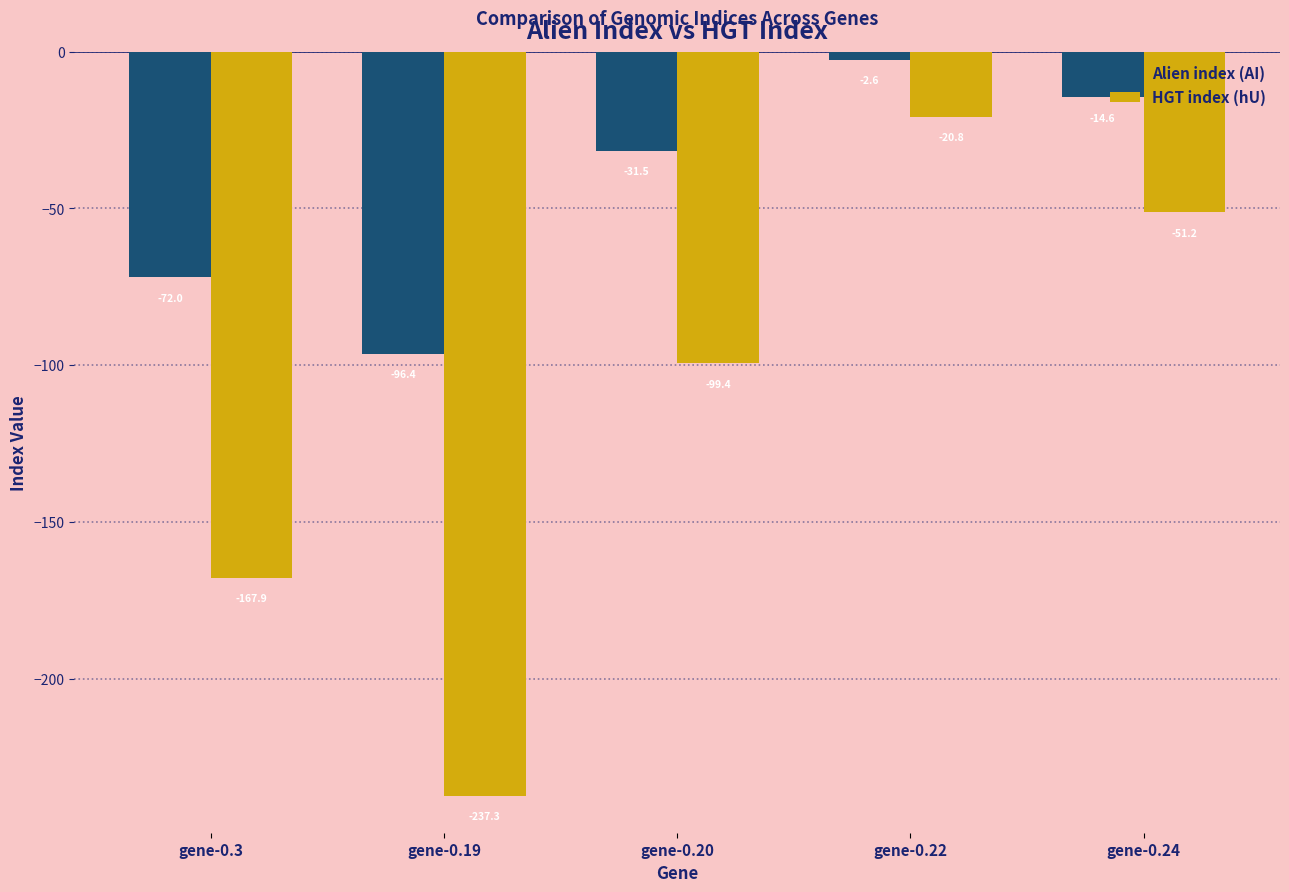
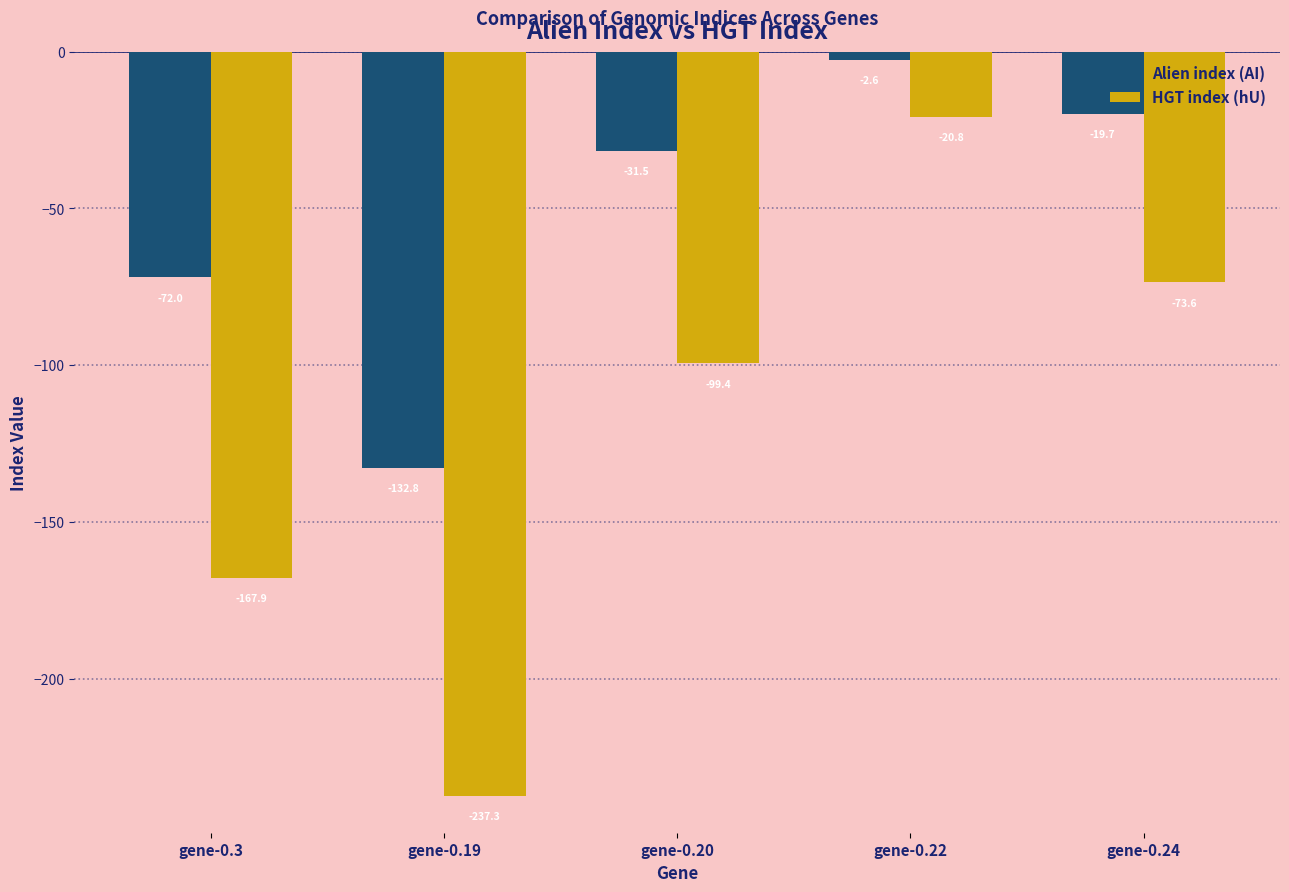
  {
    "Alien index (AI)": {
      "gene-0.3": -72.0,
-     "gene-0.19": -96.4,
+     "gene-0.19": -132.8,
      "gene-0.20": -31.5,
      "gene-0.22": -2.6,
-     "gene-0.24": -14.6
+     "gene-0.24": -19.7
    },
    "HGT index (hU)": {
      "gene-0.3": -167.9,
      "gene-0.19": -237.3,
      "gene-0.20": -99.4,
      "gene-0.22": -20.8,
-     "gene-0.24": -51.2
+     "gene-0.24": -73.6
    }
  }
